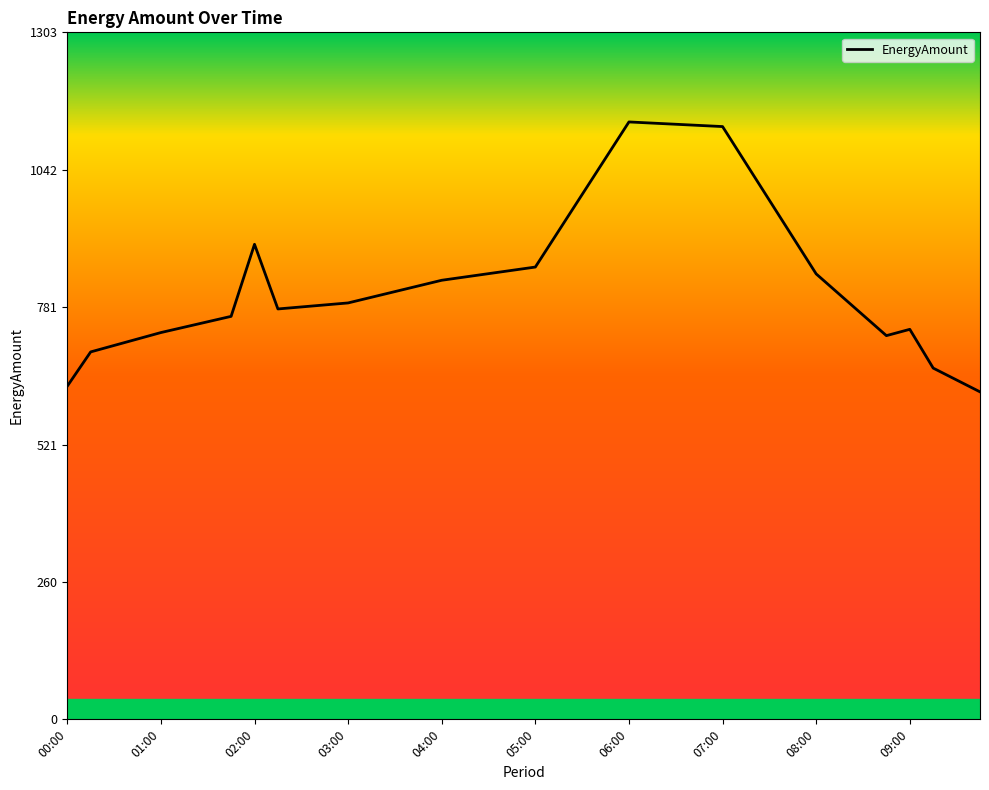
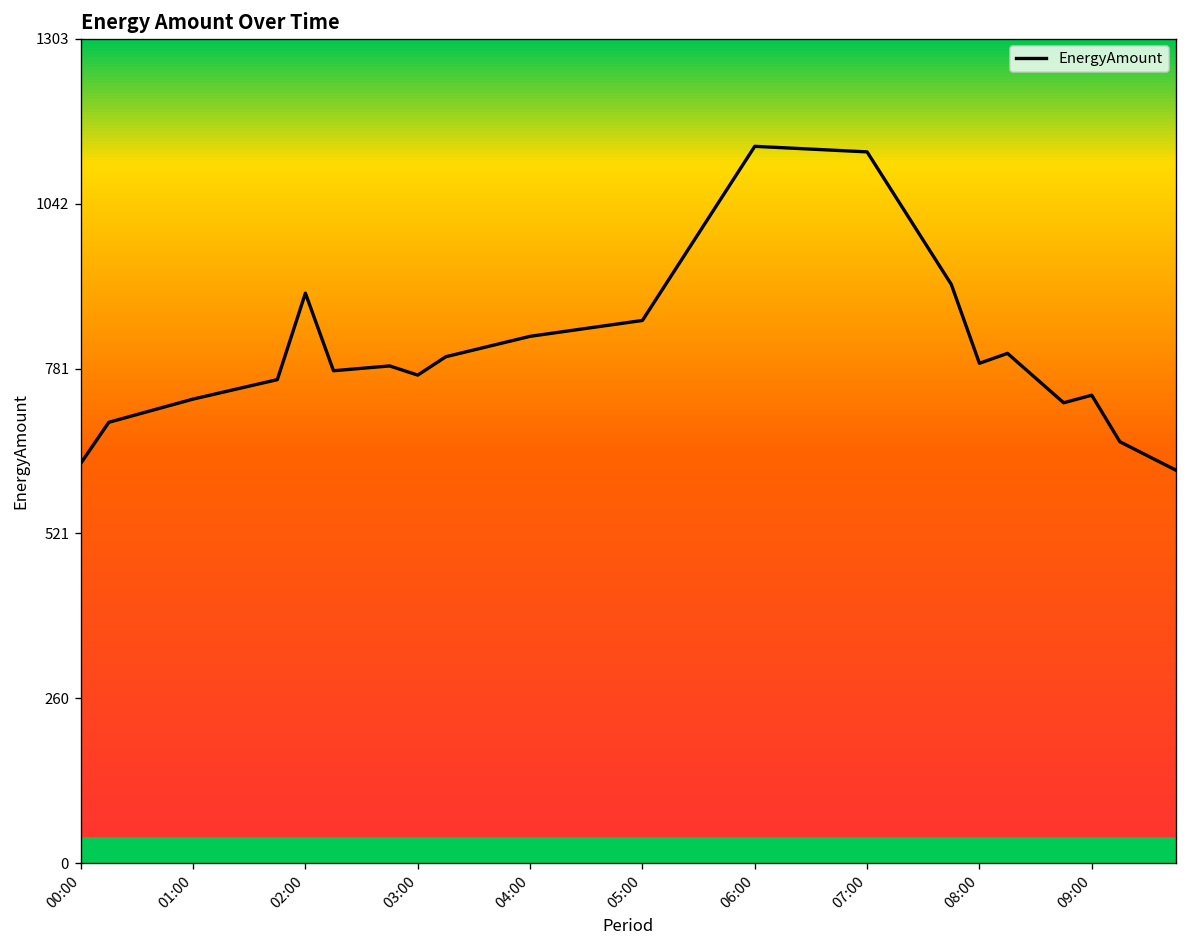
  {
    "EnergyAmount": {
      "00:00": 630,
      "01:00": 730,
      "02:00": 900,
-     "03:00": 790,
+     "03:00": 770,
      "04:00": 830,
      "05:00": 860,
      "06:00": 1130,
      "07:00": 1120,
-     "08:00": 840,
+     "08:00": 790,
      "09:00": 740
    }
  }
